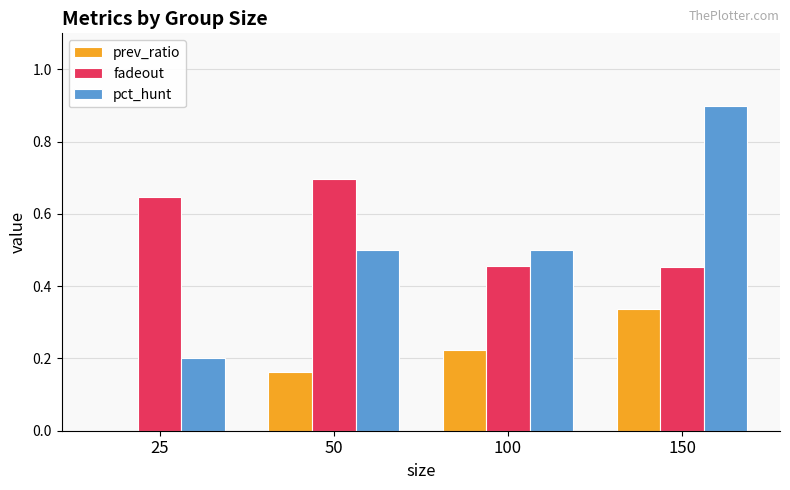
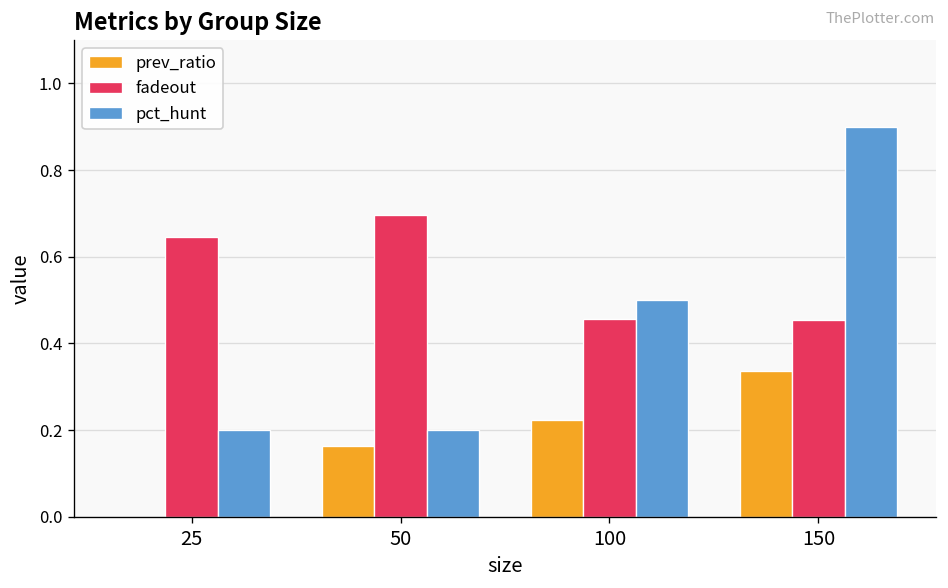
  {
    "prev_ratio": {
      "25": 0.0,
      "50": 0.16,
      "100": 0.22,
      "150": 0.34
    },
    "fadeout": {
      "25": 0.65,
      "50": 0.7,
      "100": 0.46,
      "150": 0.45
    },
    "pct_hunt": {
      "25": 0.2,
-     "50": 0.5,
+     "50": 0.2,
      "100": 0.5,
      "150": 0.9
    }
  }
